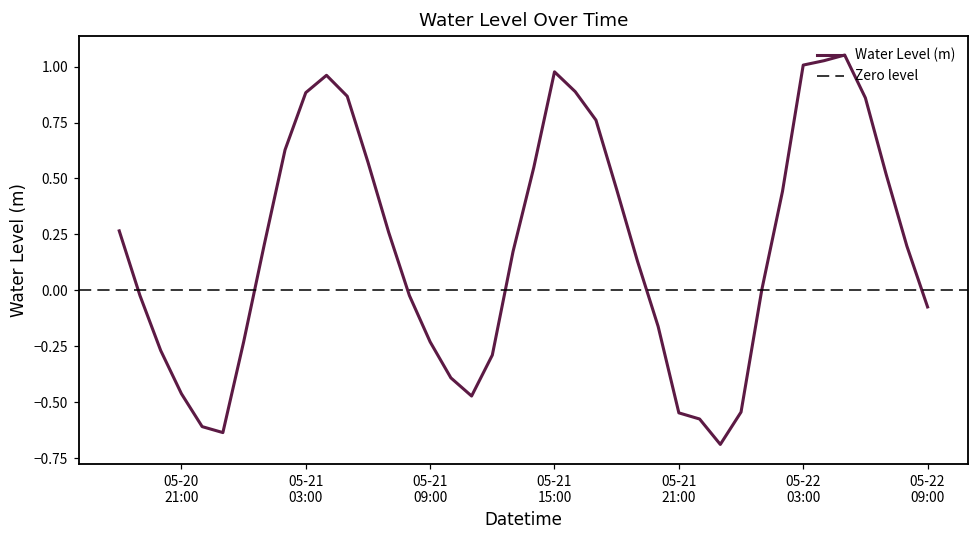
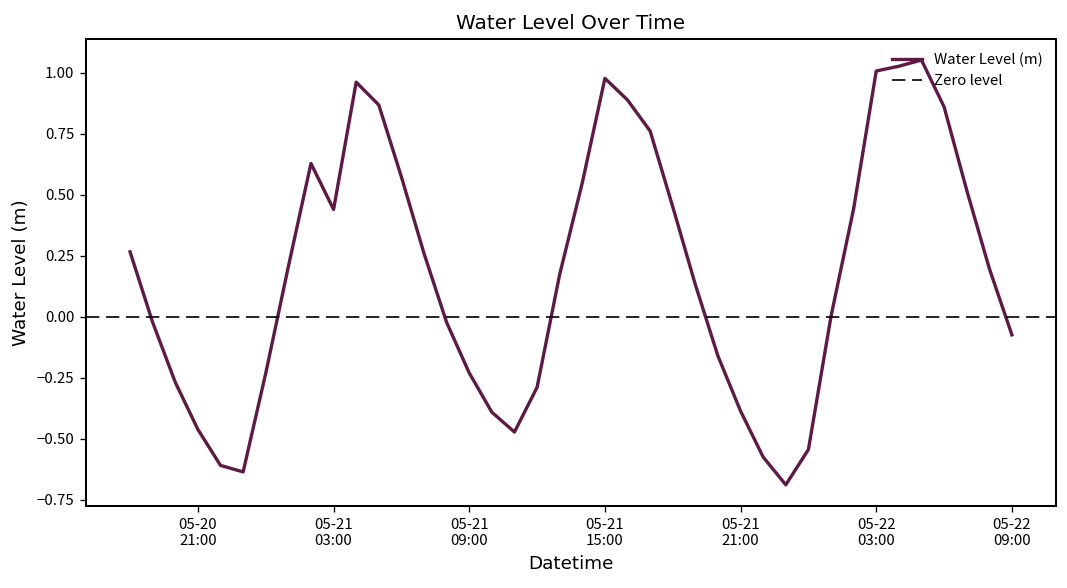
  {
    "05-20 21:00": -0.46,
-   "05-21 03:00": 0.88,
+   "05-21 03:00": 0.44,
    "05-21 09:00": -0.23,
    "05-21 15:00": 0.98,
-   "05-21 21:00": -0.55,
+   "05-21 21:00": -0.39,
    "05-22 03:00": 1.01,
    "05-22 09:00": -0.07
  }
